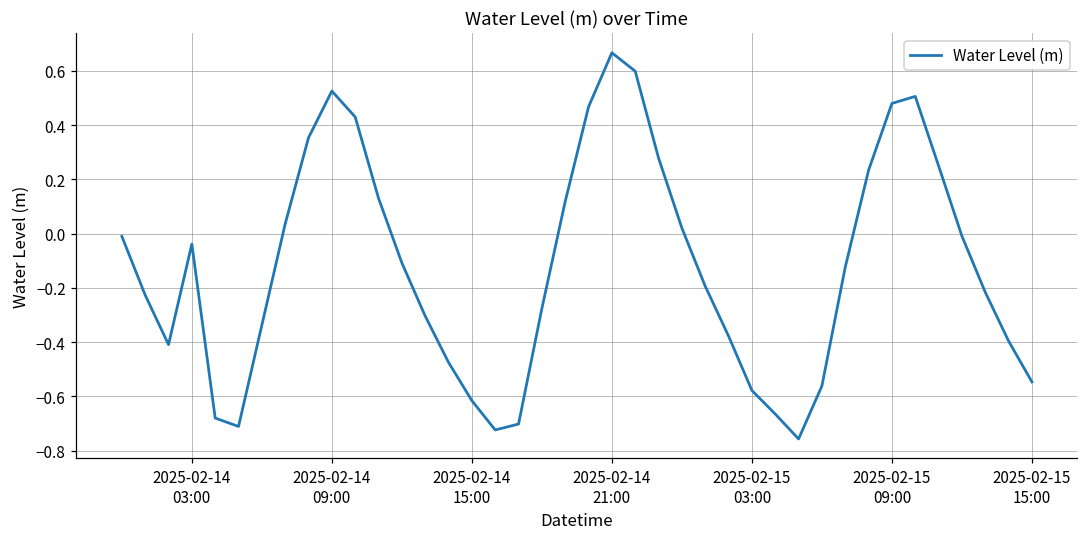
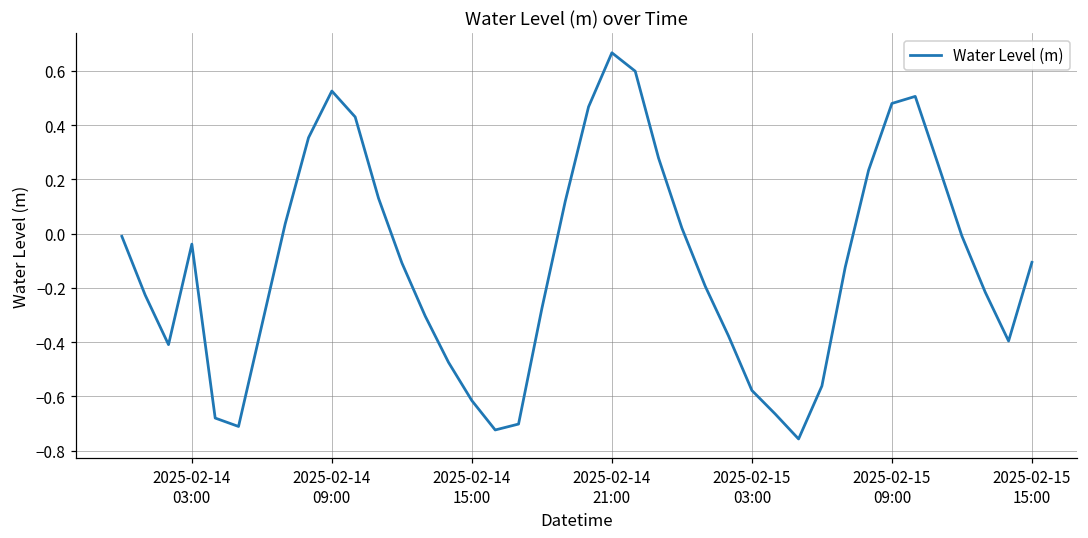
  {
    "2025-02-14 03:00": -0.04,
    "2025-02-14 09:00": 0.53,
    "2025-02-14 15:00": -0.62,
    "2025-02-14 21:00": 0.67,
    "2025-02-15 03:00": -0.58,
    "2025-02-15 09:00": 0.48,
-   "2025-02-15 15:00": -0.55
+   "2025-02-15 15:00": -0.11
  }
